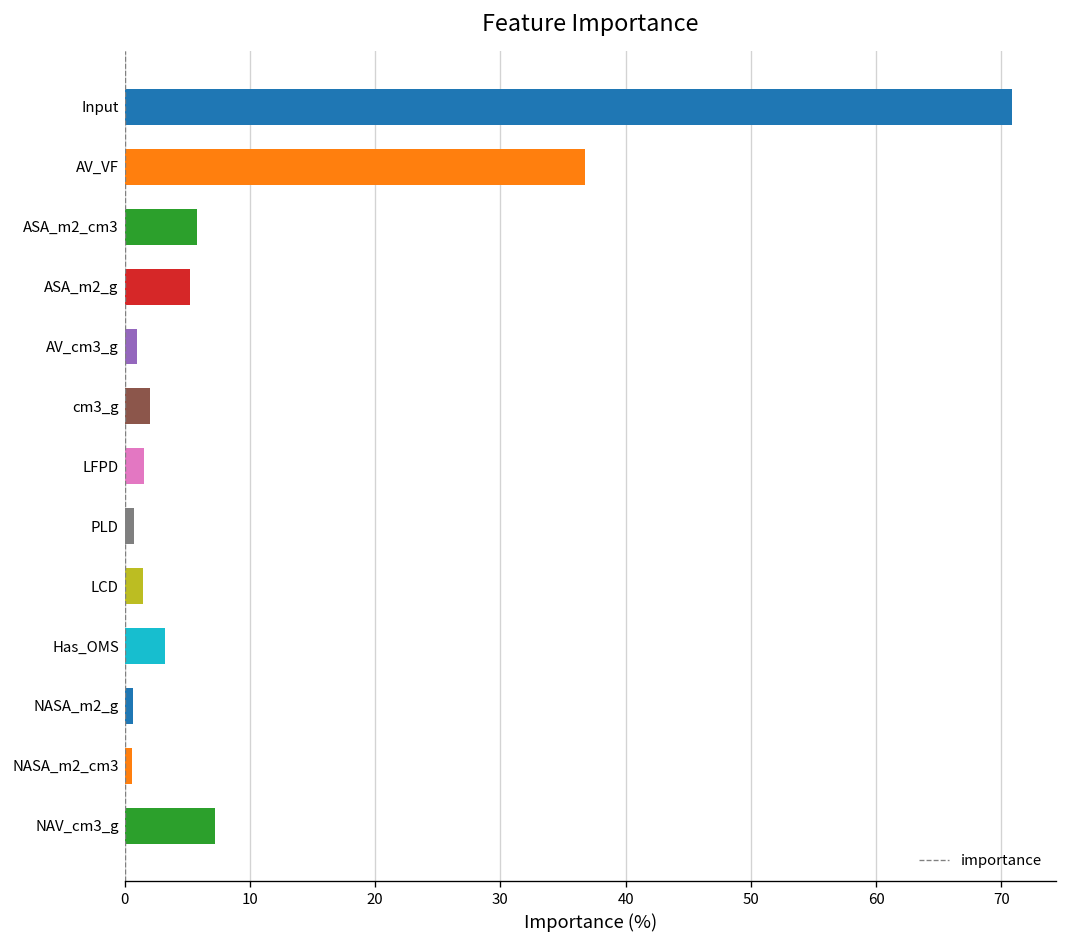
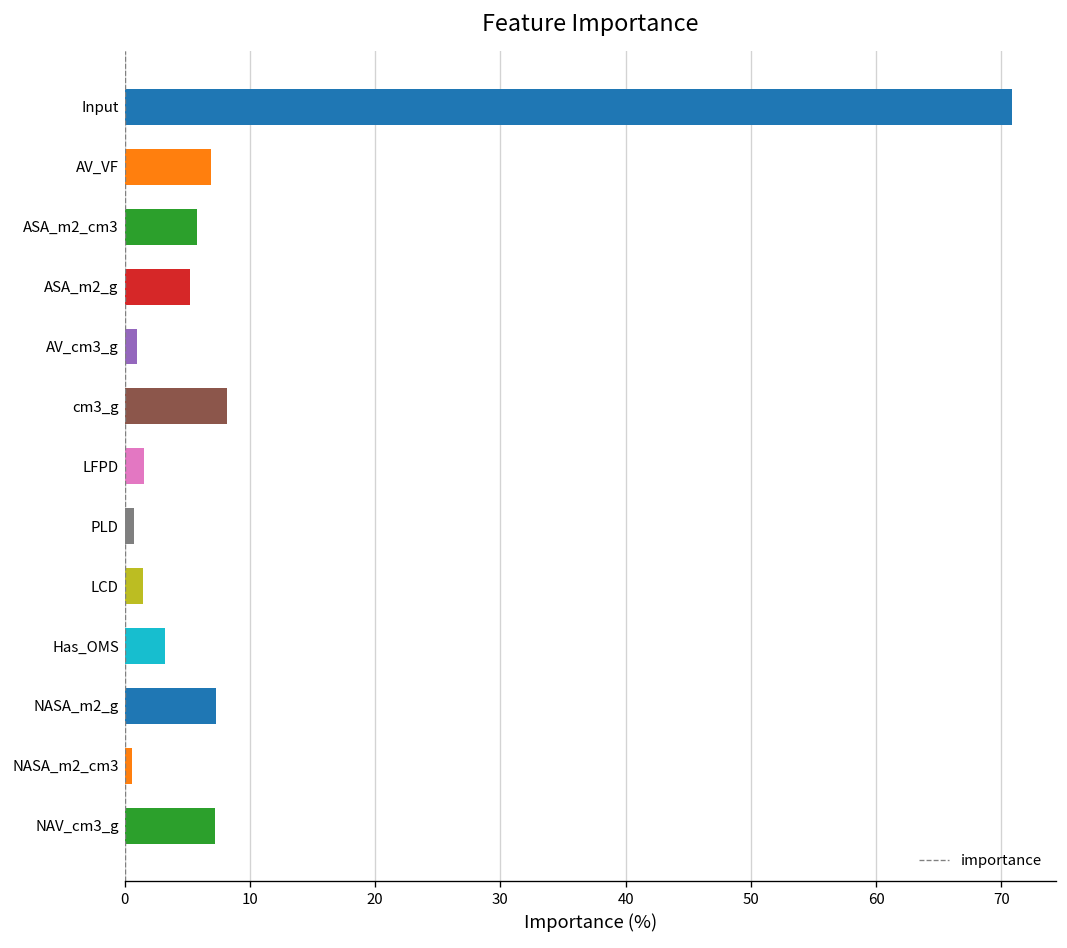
  {
    "Input": 70.8,
-   "AV_VF": 36.8,
+   "AV_VF": 6.9,
    "ASA_m2_cm3": 5.8,
    "ASA_m2_g": 5.3,
    "AV_cm3_g": 1.0,
-   "cm3_g": 2.0,
+   "cm3_g": 8.2,
    "LFPD": 1.6,
    "PLD": 0.7,
    "LCD": 1.5,
    "Has_OMS": 3.2,
-   "NASA_m2_g": 0.6,
+   "NASA_m2_g": 7.3,
    "NASA_m2_cm3": 0.6,
    "NAV_cm3_g": 7.2
  }
